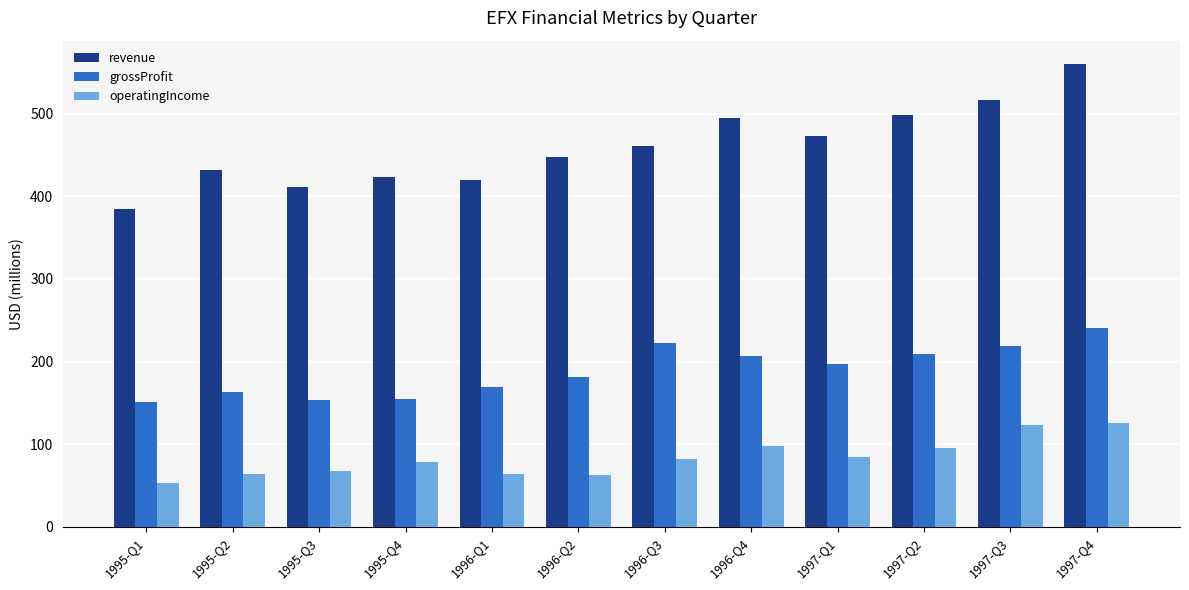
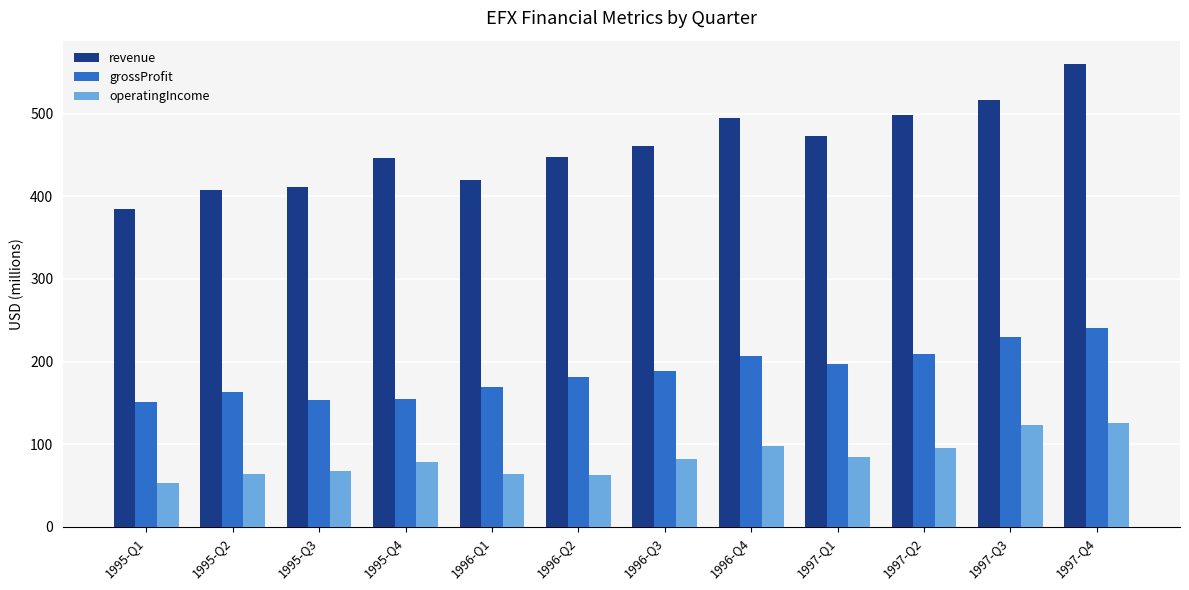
  {
    "revenue": {
      "1995-Q1": 380,
-     "1995-Q2": 430,
+     "1995-Q2": 410,
      "1995-Q3": 410,
-     "1995-Q4": 420,
+     "1995-Q4": 450,
      "1996-Q1": 420,
      "1996-Q2": 450,
      "1996-Q3": 460,
      "1996-Q4": 500,
      "1997-Q1": 470,
      "1997-Q2": 500,
      "1997-Q3": 520,
      "1997-Q4": 560
    },
    "grossProfit": {
      "1995-Q1": 150,
      "1995-Q2": 160,
      "1995-Q3": 150,
      "1995-Q4": 150,
      "1996-Q1": 170,
      "1996-Q2": 180,
-     "1996-Q3": 220,
+     "1996-Q3": 190,
      "1996-Q4": 210,
      "1997-Q1": 200,
      "1997-Q2": 210,
-     "1997-Q3": 220,
+     "1997-Q3": 230,
      "1997-Q4": 240
    },
    "operatingIncome": {
      "1995-Q1": 50,
      "1995-Q2": 60,
      "1995-Q3": 70,
      "1995-Q4": 80,
      "1996-Q1": 60,
      "1996-Q2": 60,
      "1996-Q3": 80,
      "1996-Q4": 100,
      "1997-Q1": 80,
      "1997-Q2": 100,
      "1997-Q3": 120,
      "1997-Q4": 130
    }
  }
